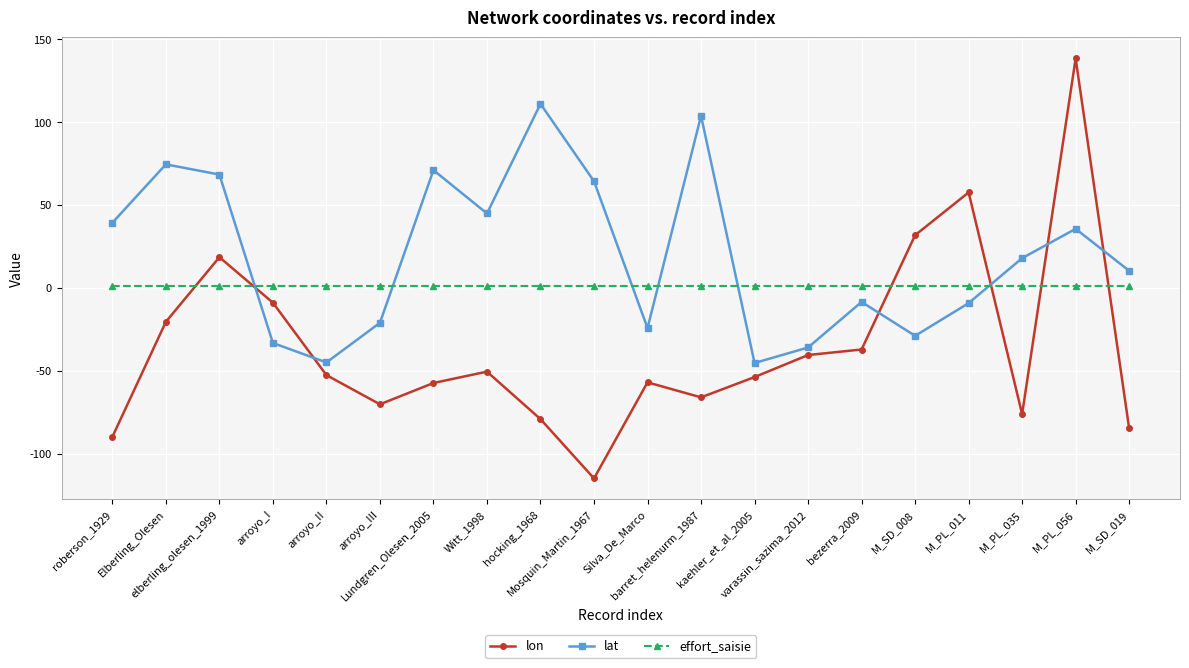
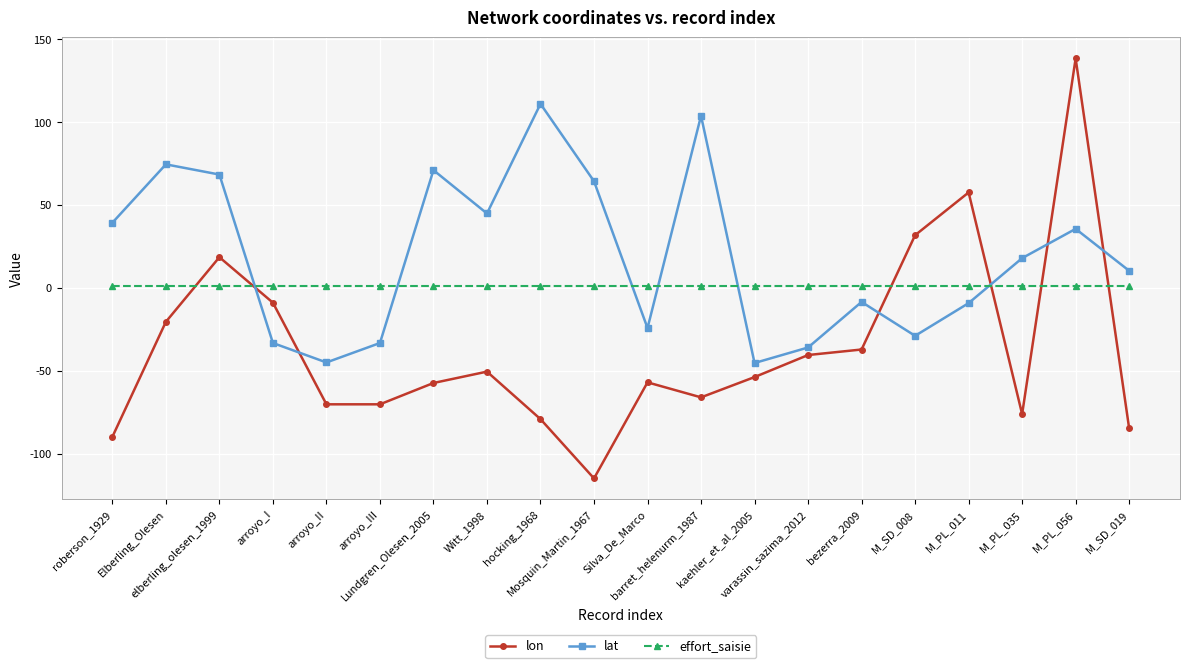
  {
    "lon": {
      "roberson_1929": -90,
      "Elberling_Olesen": -21,
      "elberling_olesen_1999": 19,
      "arroyo_I": -9,
-     "arroyo_II": -53,
+     "arroyo_II": -70,
      "arroyo_III": -70,
      "Lundgren_Olesen_2005": -57,
      "Witt_1998": -51,
      "hocking_1968": -79,
      "Mosquin_Martin_1967": -115,
      "Silva_De_Marco": -57,
      "barret_helenurm_1987": -66,
      "kaehler_et_al_2005": -54,
      "varassin_sazima_2012": -41,
      "bezerra_2009": -37,
      "M_SD_008": 32,
      "M_PL_011": 58,
      "M_PL_035": -76,
      "M_PL_056": 138,
      "M_SD_019": -85
    },
    "lat": {
      "roberson_1929": 39,
      "Elberling_Olesen": 75,
      "elberling_olesen_1999": 68,
      "arroyo_I": -33,
      "arroyo_II": -45,
-     "arroyo_III": -21,
+     "arroyo_III": -33,
      "Lundgren_Olesen_2005": 71,
      "Witt_1998": 45,
      "hocking_1968": 111,
      "Mosquin_Martin_1967": 64,
      "Silva_De_Marco": -24,
      "barret_helenurm_1987": 104,
      "kaehler_et_al_2005": -45,
      "varassin_sazima_2012": -36,
      "bezerra_2009": -9,
      "M_SD_008": -29,
      "M_PL_011": -9,
      "M_PL_035": 18,
      "M_PL_056": 36,
      "M_SD_019": 10
    },
    "effort_saisie": {
      "roberson_1929": 1,
      "Elberling_Olesen": 1,
      "elberling_olesen_1999": 1,
      "arroyo_I": 1,
      "arroyo_II": 1,
      "arroyo_III": 1,
      "Lundgren_Olesen_2005": 1,
      "Witt_1998": 1,
      "hocking_1968": 1,
      "Mosquin_Martin_1967": 1,
      "Silva_De_Marco": 1,
      "barret_helenurm_1987": 1,
      "kaehler_et_al_2005": 1,
      "varassin_sazima_2012": 1,
      "bezerra_2009": 1,
      "M_SD_008": 1,
      "M_PL_011": 1,
      "M_PL_035": 1,
      "M_PL_056": 1,
      "M_SD_019": 1
    }
  }
